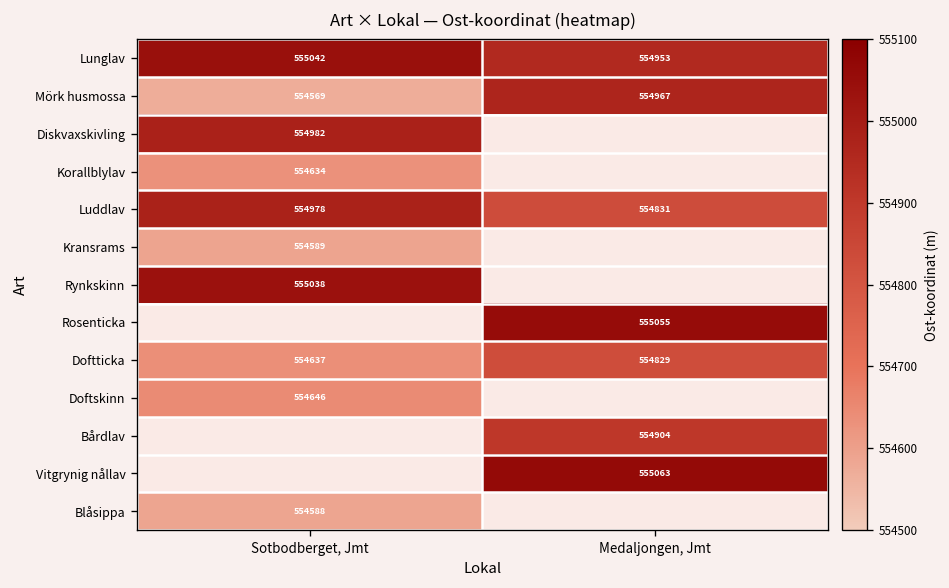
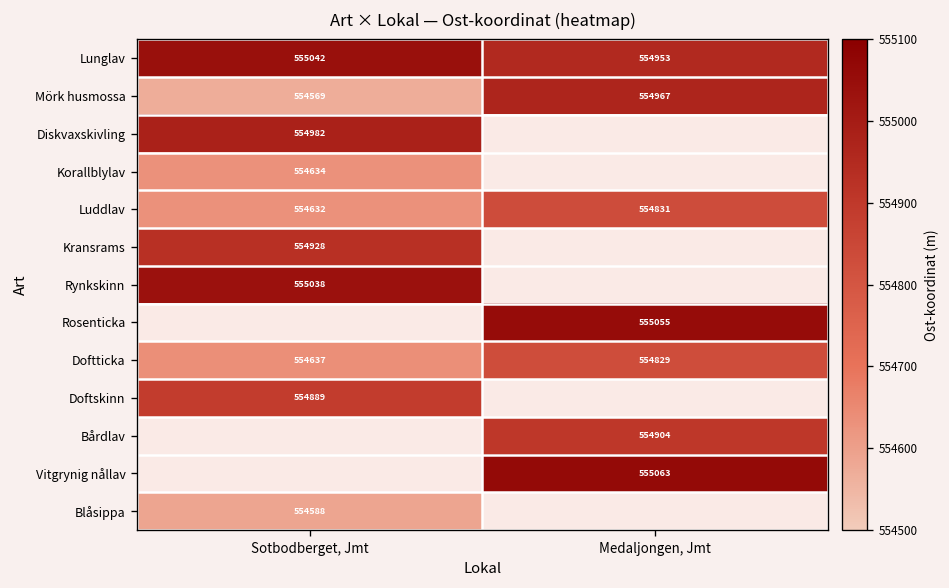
  {
    "Lunglav": {
      "Sotbodberget, Jmt": 555042,
      "Medaljongen, Jmt": 554953
    },
    "Mörk husmossa": {
      "Sotbodberget, Jmt": 554569,
      "Medaljongen, Jmt": 554967
    },
    "Diskvaxskivling": {
      "Sotbodberget, Jmt": 554982
    },
    "Korallblylav": {
      "Sotbodberget, Jmt": 554634
    },
    "Luddlav": {
-     "Sotbodberget, Jmt": 554978,
+     "Sotbodberget, Jmt": 554632,
      "Medaljongen, Jmt": 554831
    },
    "Kransrams": {
-     "Sotbodberget, Jmt": 554589
+     "Sotbodberget, Jmt": 554928
    },
    "Rynkskinn": {
      "Sotbodberget, Jmt": 555038
    },
    "Rosenticka": {
      "Medaljongen, Jmt": 555055
    },
    "Doftticka": {
      "Sotbodberget, Jmt": 554637,
      "Medaljongen, Jmt": 554829
    },
    "Doftskinn": {
-     "Sotbodberget, Jmt": 554646
+     "Sotbodberget, Jmt": 554889
    },
    "Bårdlav": {
      "Medaljongen, Jmt": 554904
    },
    "Vitgrynig nållav": {
      "Medaljongen, Jmt": 555063
    },
    "Blåsippa": {
      "Sotbodberget, Jmt": 554588
    }
  }
